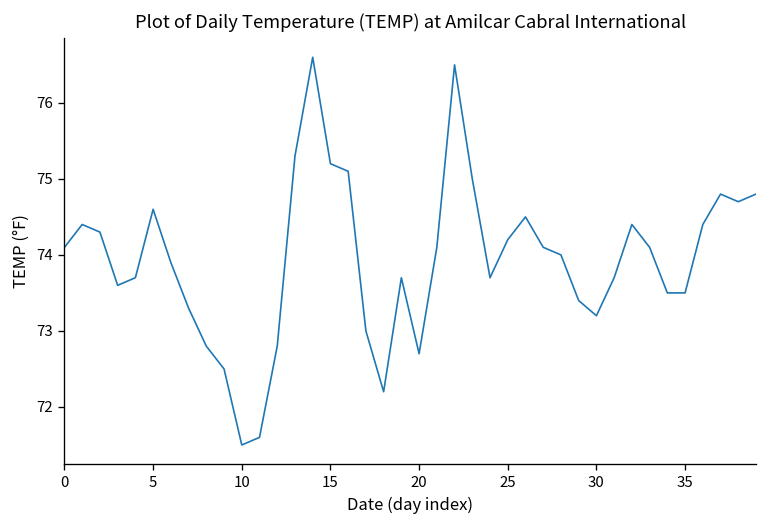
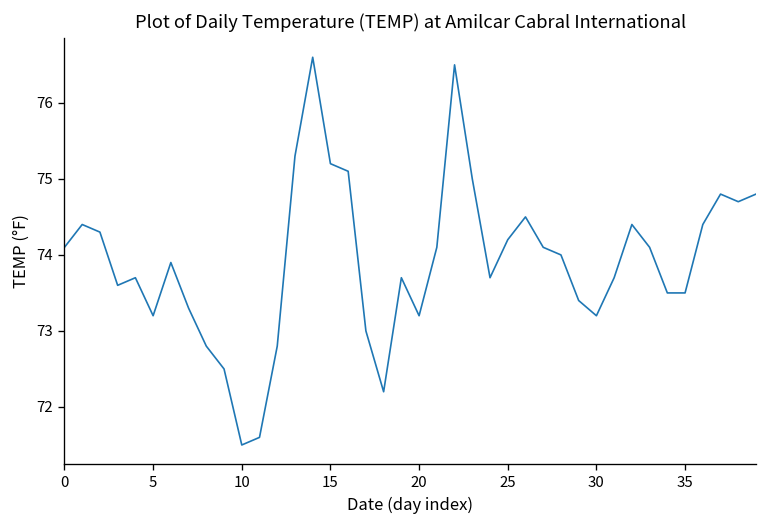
  {
    "0": 74.1,
-   "5": 74.6,
+   "5": 73.2,
    "10": 71.5,
    "15": 75.2,
-   "20": 72.7,
+   "20": 73.2,
    "25": 74.2,
    "30": 73.2,
    "35": 73.5
  }
